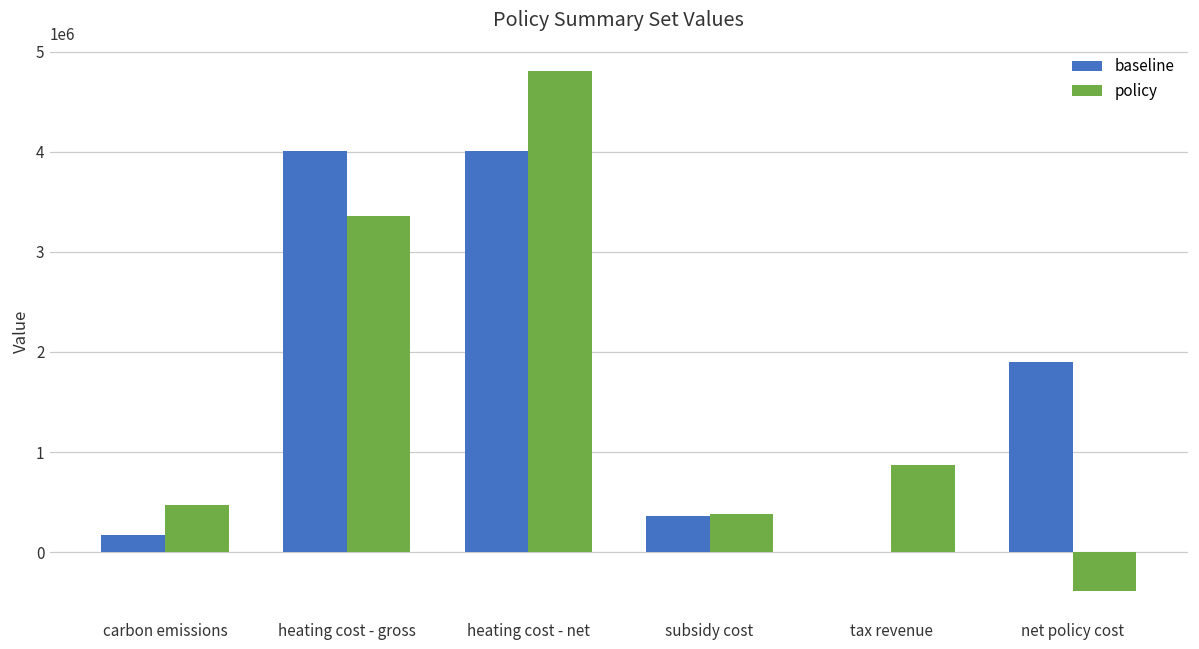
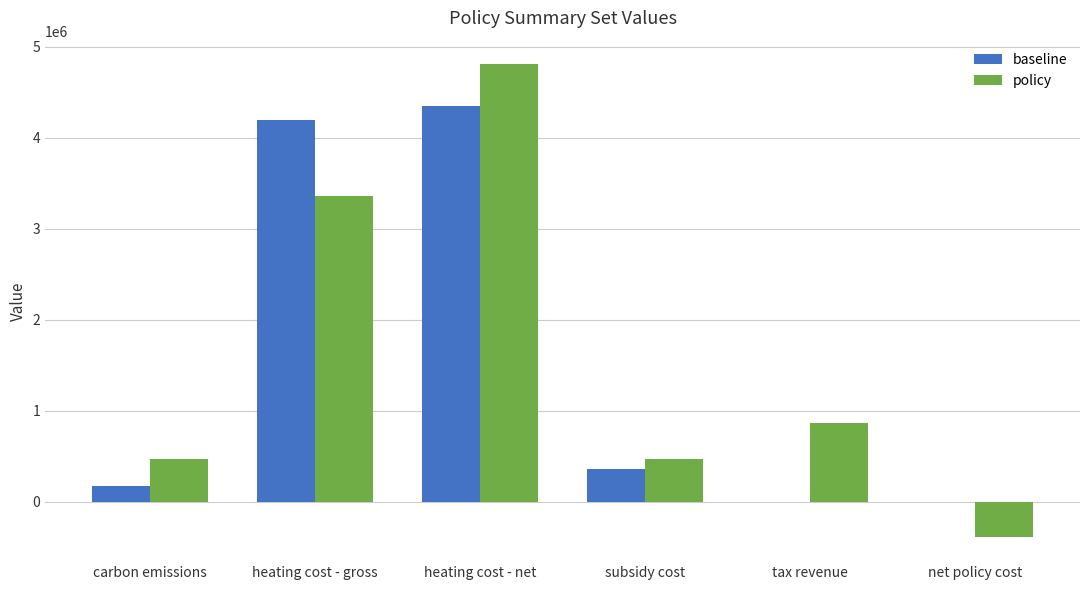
  {
    "baseline": {
      "carbon emissions": 200000,
-     "heating cost - gross": 4000000,
-     "heating cost - net": 4000000,
+     "heating cost - gross": 4200000,
+     "heating cost - net": 4300000,
      "subsidy cost": 400000,
      "tax revenue": 0,
-     "net policy cost": 1900000
+     "net policy cost": 0
    },
    "policy": {
      "carbon emissions": 500000,
      "heating cost - gross": 3400000,
      "heating cost - net": 4800000,
-     "subsidy cost": 400000,
+     "subsidy cost": 500000,
      "tax revenue": 900000,
      "net policy cost": -400000
    }
  }
